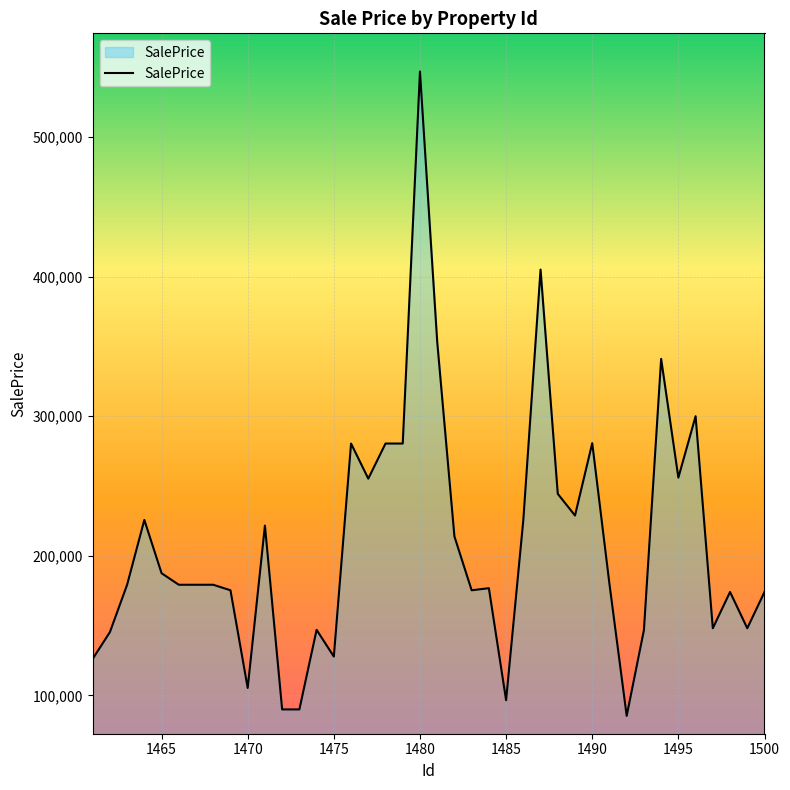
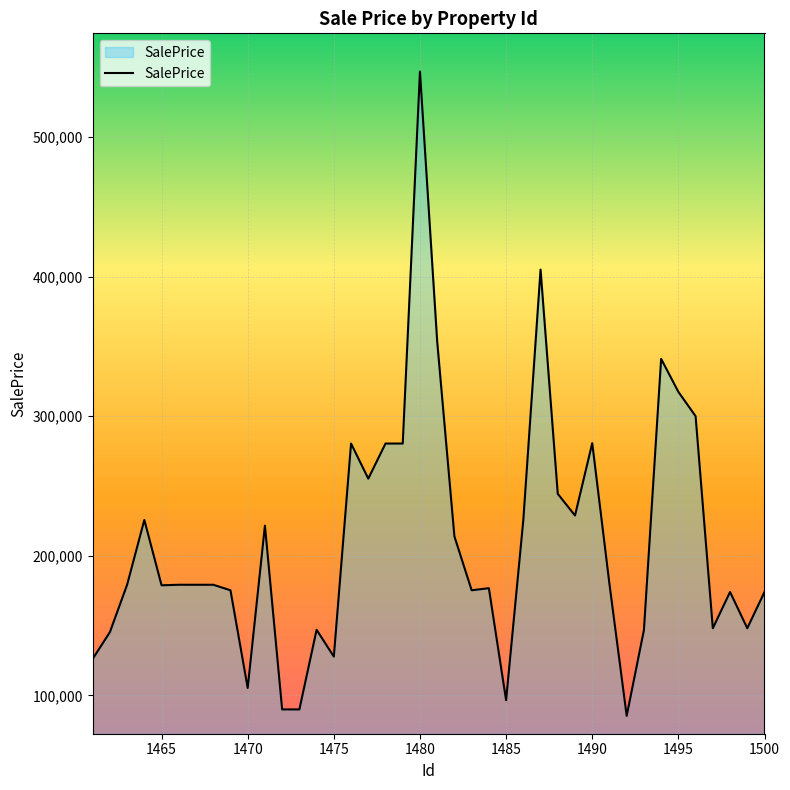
  {
-   "1465": "187,000",
+   "1465": "179,000",
    "1470": "105,000",
    "1475": "128,000",
    "1480": "547,000",
    "1485": "96,000",
    "1490": "281,000",
-   "1495": "256,000",
+   "1495": "317,000",
    "1500": "174,000"
  }
